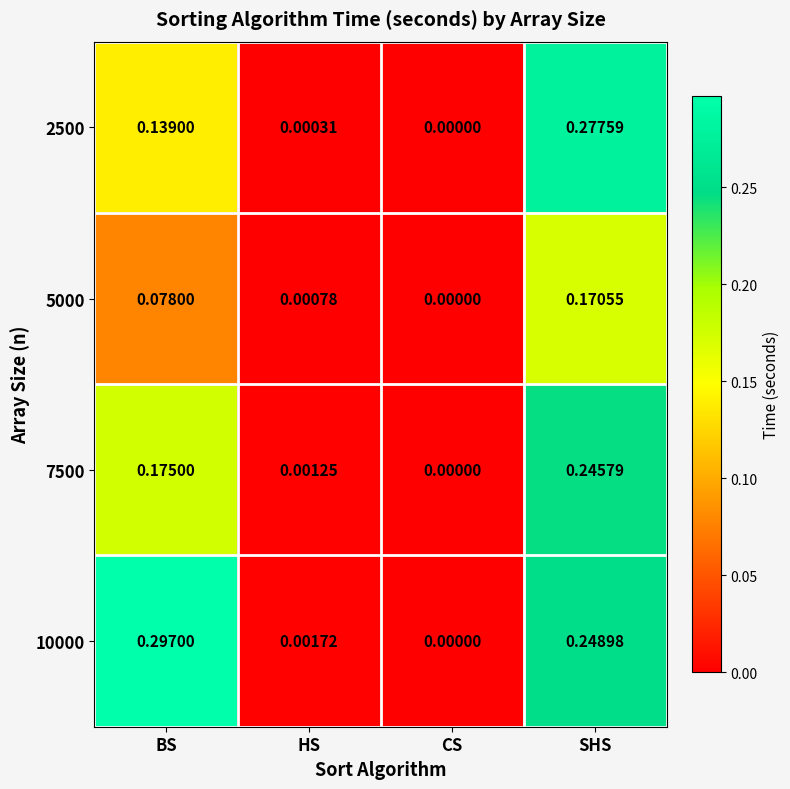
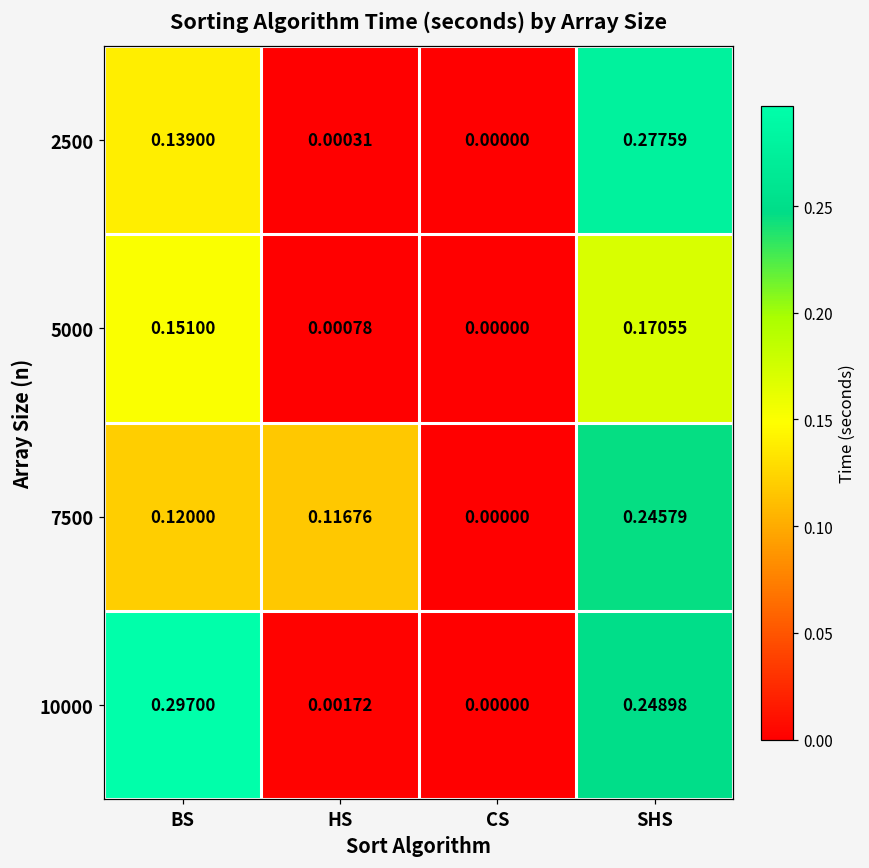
  {
    "2500": {
      "BS": 0.13900,
      "HS": 0.00031,
      "CS": 0.00000,
      "SHS": 0.27759
    },
    "5000": {
-     "BS": 0.07800,
+     "BS": 0.15100,
      "HS": 0.00078,
      "CS": 0.00000,
      "SHS": 0.17055
    },
    "7500": {
-     "BS": 0.17500,
-     "HS": 0.00125,
+     "BS": 0.12000,
+     "HS": 0.11676,
      "CS": 0.00000,
      "SHS": 0.24579
    },
    "10000": {
      "BS": 0.29700,
      "HS": 0.00172,
      "CS": 0.00000,
      "SHS": 0.24898
    }
  }
